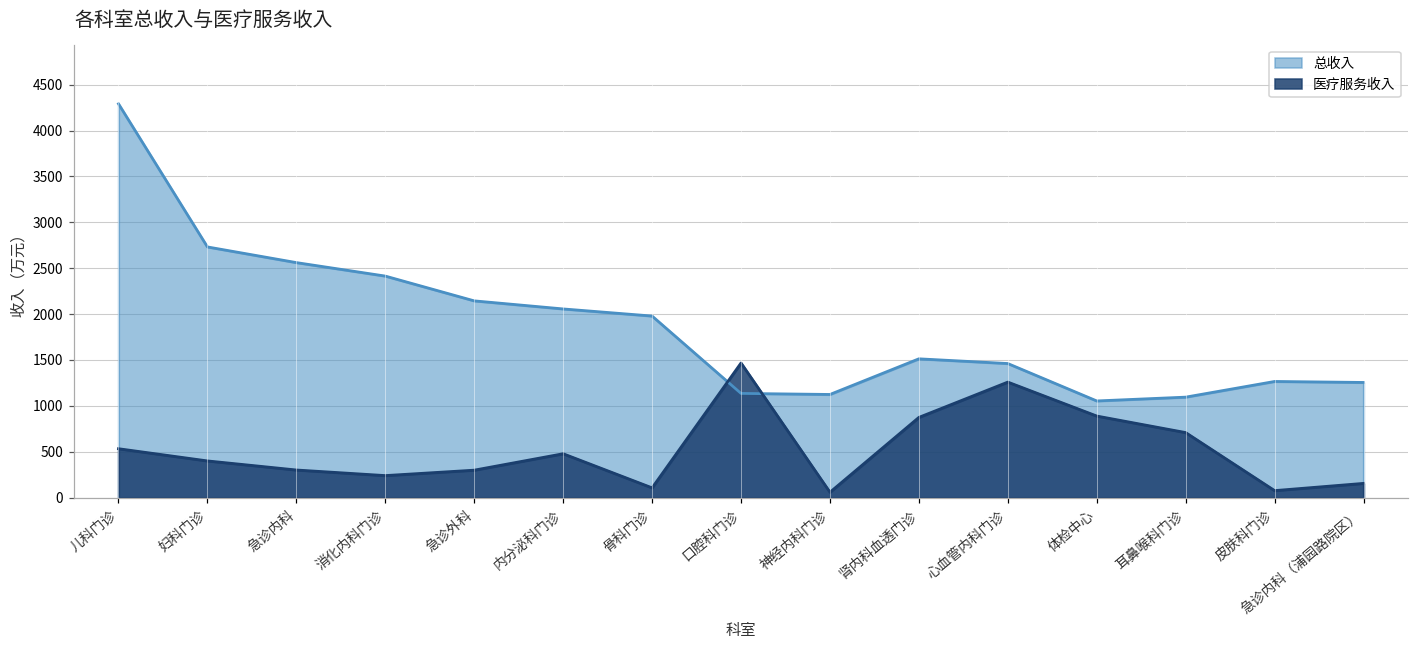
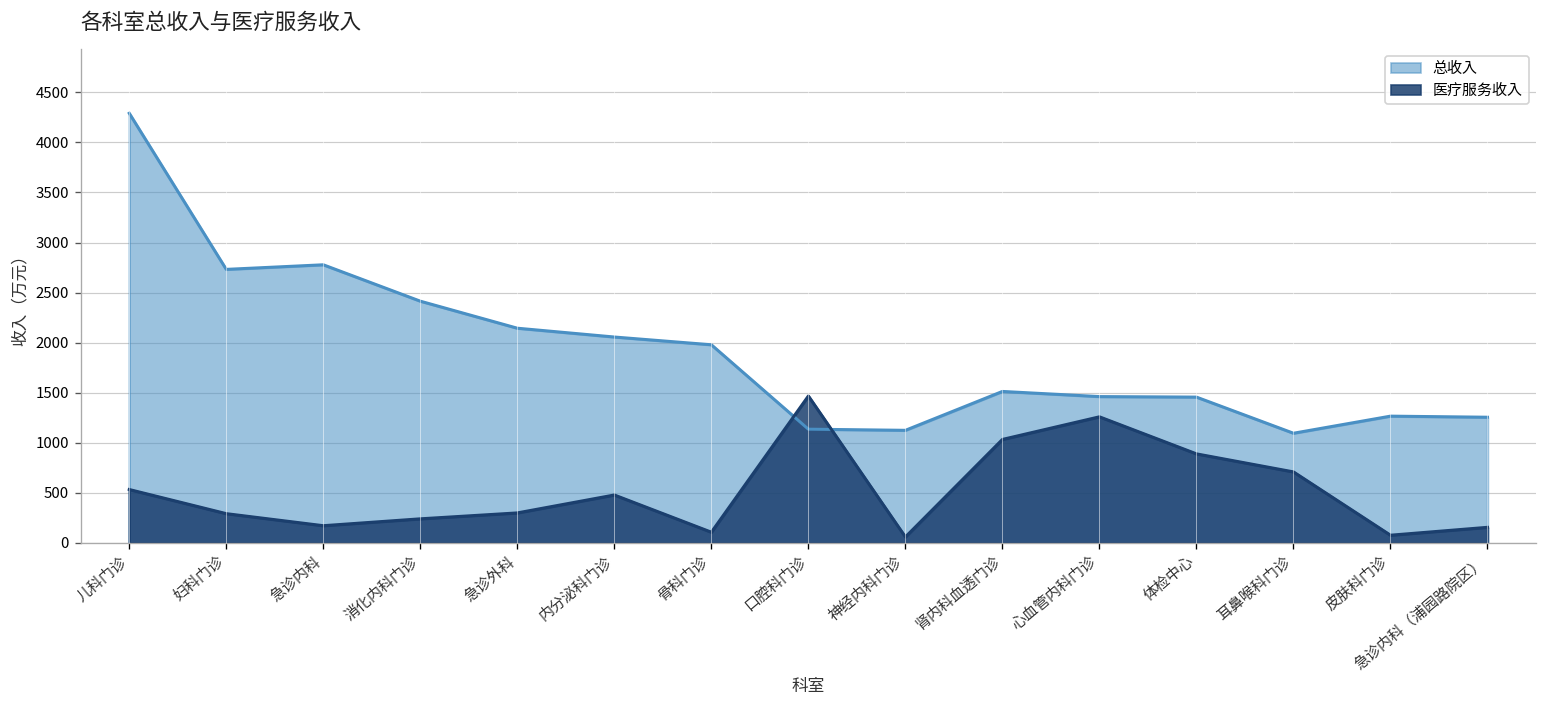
  {
    "总收入": {
      "儿科门诊": 4300,
      "妇科门诊": 2700,
-     "急诊内科": 2600,
+     "急诊内科": 2800,
      "消化内科门诊": 2400,
      "急诊外科": 2100,
      "内分泌科门诊": 2100,
      "骨科门诊": 2000,
      "口腔科门诊": 1100,
      "神经内科门诊": 1100,
      "肾内科血透门诊": 1500,
      "心血管内科门诊": 1500,
-     "体检中心": 1100,
+     "体检中心": 1500,
      "耳鼻喉科门诊": 1100,
      "皮肤科门诊": 1300,
      "急诊内科（浦园路院区）": 1300
    },
    "医疗服务收入": {
      "儿科门诊": 500,
-     "妇科门诊": 400,
-     "急诊内科": 300,
+     "妇科门诊": 300,
+     "急诊内科": 200,
      "消化内科门诊": 200,
      "急诊外科": 300,
      "内分泌科门诊": 500,
      "骨科门诊": 100,
      "口腔科门诊": 1500,
      "神经内科门诊": 100,
-     "肾内科血透门诊": 900,
+     "肾内科血透门诊": 1000,
      "心血管内科门诊": 1300,
      "体检中心": 900,
      "耳鼻喉科门诊": 700,
      "皮肤科门诊": 100,
      "急诊内科（浦园路院区）": 200
    }
  }
